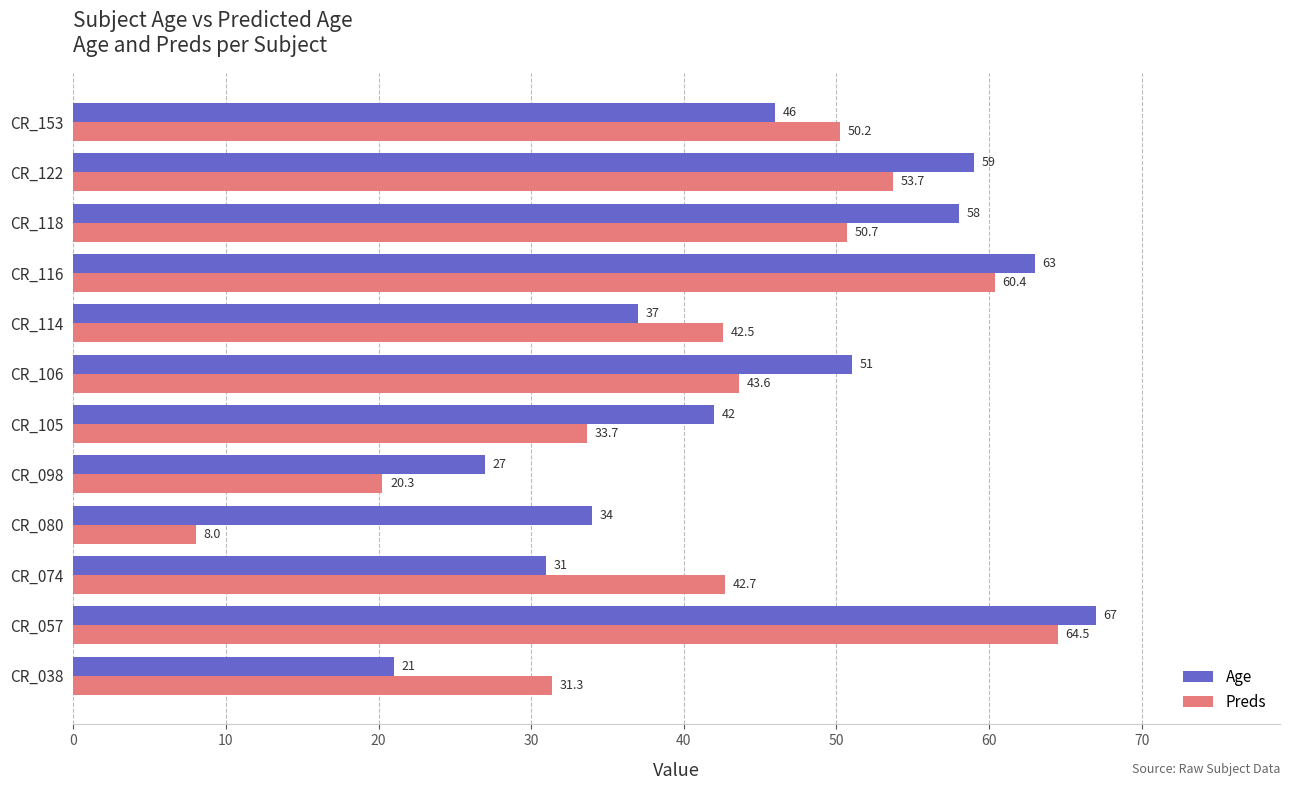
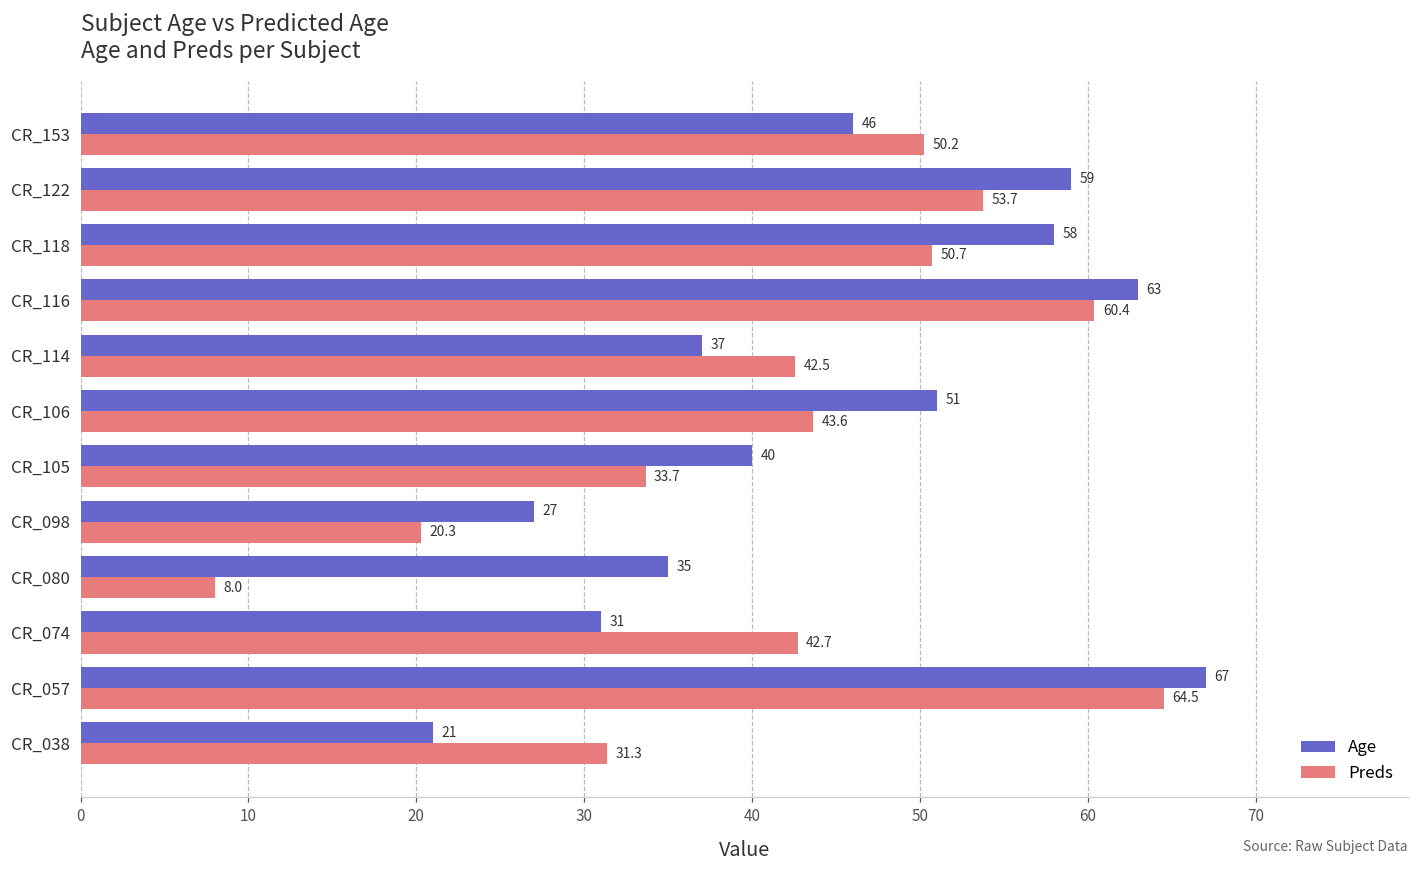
  {
    "Age": {
      "CR_153": 46,
      "CR_122": 59,
      "CR_118": 58,
      "CR_116": 63,
      "CR_114": 37,
      "CR_106": 51,
-     "CR_105": 42,
+     "CR_105": 40,
      "CR_098": 27,
-     "CR_080": 34,
+     "CR_080": 35,
      "CR_074": 31,
      "CR_057": 67,
      "CR_038": 21
    },
    "Preds": {
      "CR_153": 50.2,
      "CR_122": 53.7,
      "CR_118": 50.7,
      "CR_116": 60.4,
      "CR_114": 42.5,
      "CR_106": 43.6,
      "CR_105": 33.7,
      "CR_098": 20.3,
      "CR_080": 8.0,
      "CR_074": 42.7,
      "CR_057": 64.5,
      "CR_038": 31.3
    }
  }
